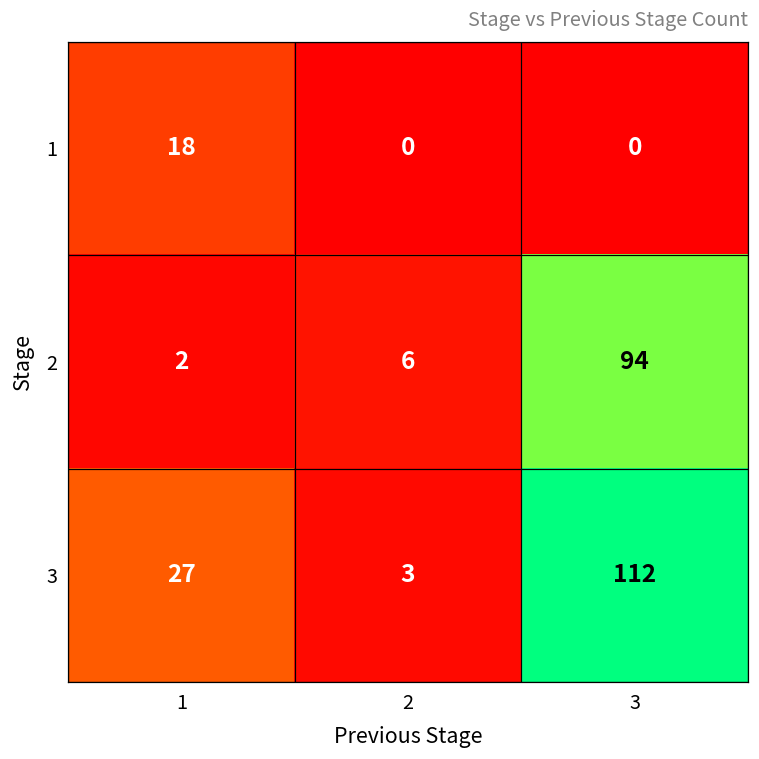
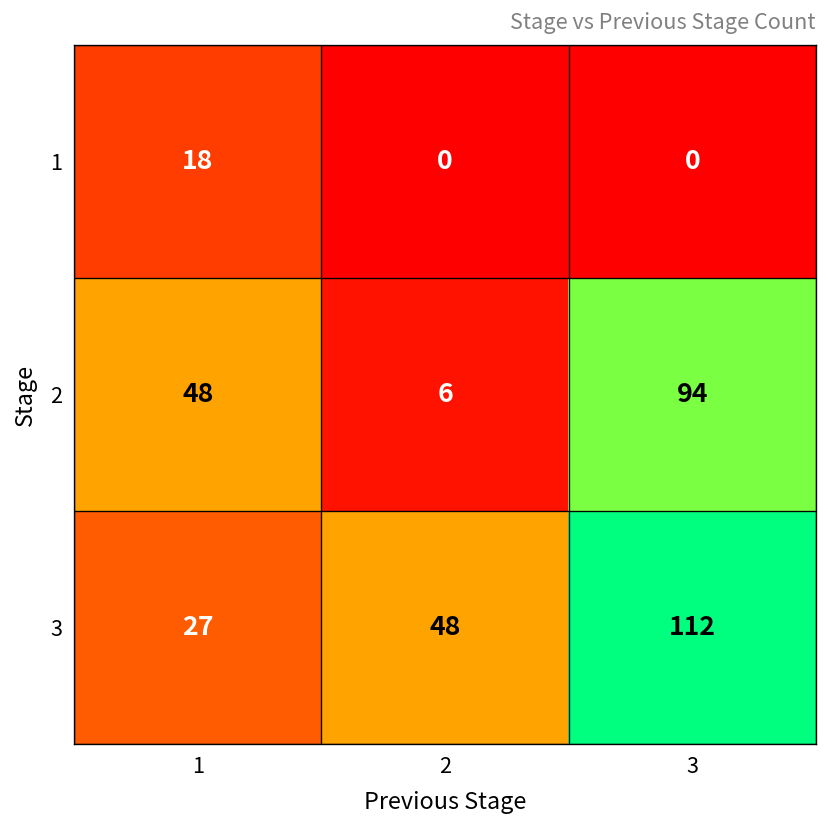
  {
    "1": {
      "1": 18,
      "2": 0,
      "3": 0
    },
    "2": {
-     "1": 2,
+     "1": 48,
      "2": 6,
      "3": 94
    },
    "3": {
      "1": 27,
-     "2": 3,
+     "2": 48,
      "3": 112
    }
  }
